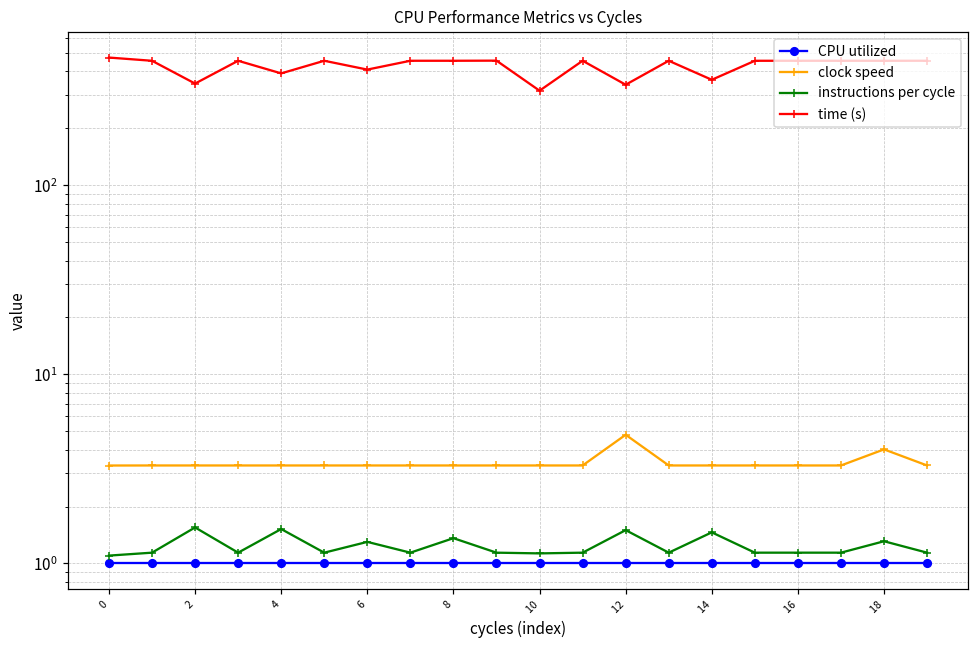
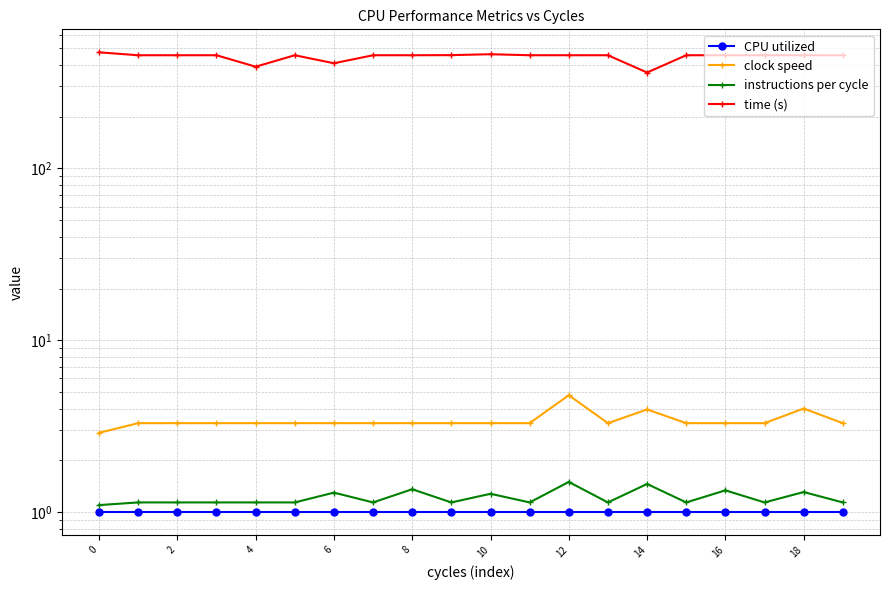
  {
    "CPU utilized": {
      "0": 1.0,
      "2": 1.0,
      "4": 1.0,
      "6": 1.0,
      "8": 1.0,
      "10": 1.0,
      "12": 1.0,
      "14": 1.0,
      "16": 1.0,
      "18": 1.0
    },
    "clock speed": {
-     "0": 3.3,
+     "0": 2.9,
      "2": 3.3,
      "4": 3.3,
      "6": 3.3,
      "8": 3.3,
      "10": 3.3,
      "12": 4.8,
-     "14": 3.3,
+     "14": 4.0,
      "16": 3.3,
      "18": 4.0
    },
    "instructions per cycle": {
      "0": 1.1,
-     "2": 1.6,
-     "4": 1.5,
+     "2": 1.1,
+     "4": 1.1,
      "6": 1.3,
      "8": 1.4,
-     "10": 1.1,
+     "10": 1.3,
      "12": 1.5,
      "14": 1.5,
-     "16": 1.1,
+     "16": 1.3,
      "18": 1.3
    },
    "time (s)": {
      "0": 470,
-     "2": 350,
+     "2": 460,
      "4": 390,
      "6": 410,
      "8": 460,
-     "10": 320,
-     "12": 340,
+     "10": 460,
+     "12": 460,
      "14": 360
    }
  }
